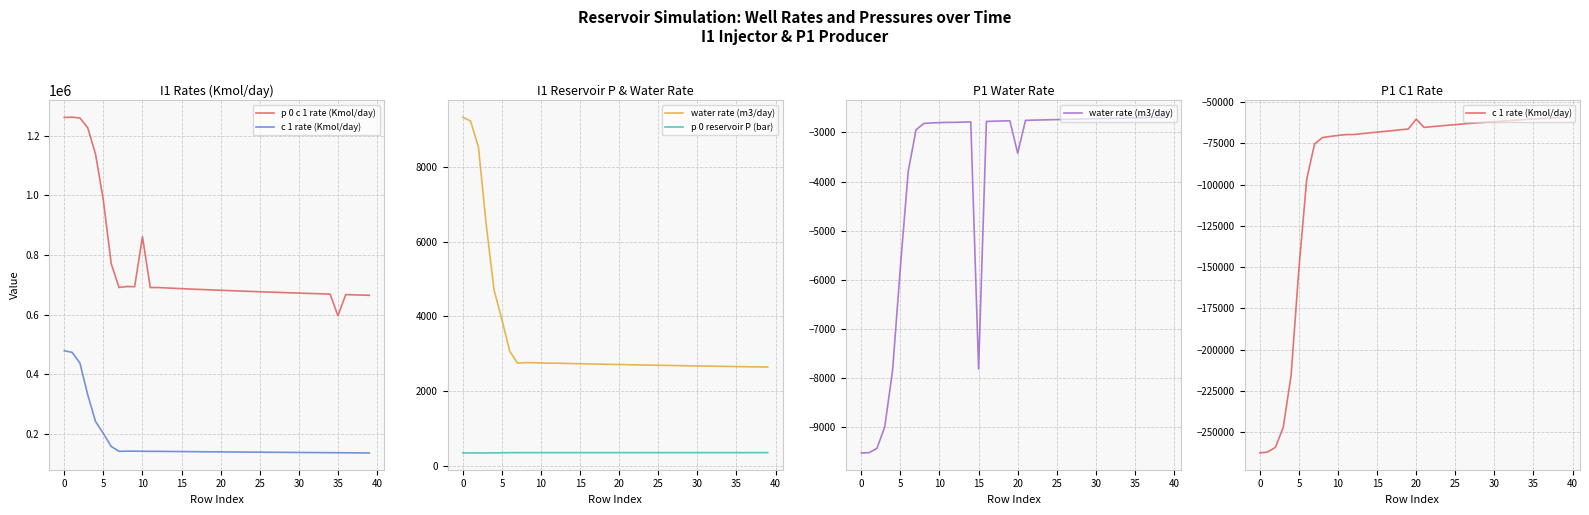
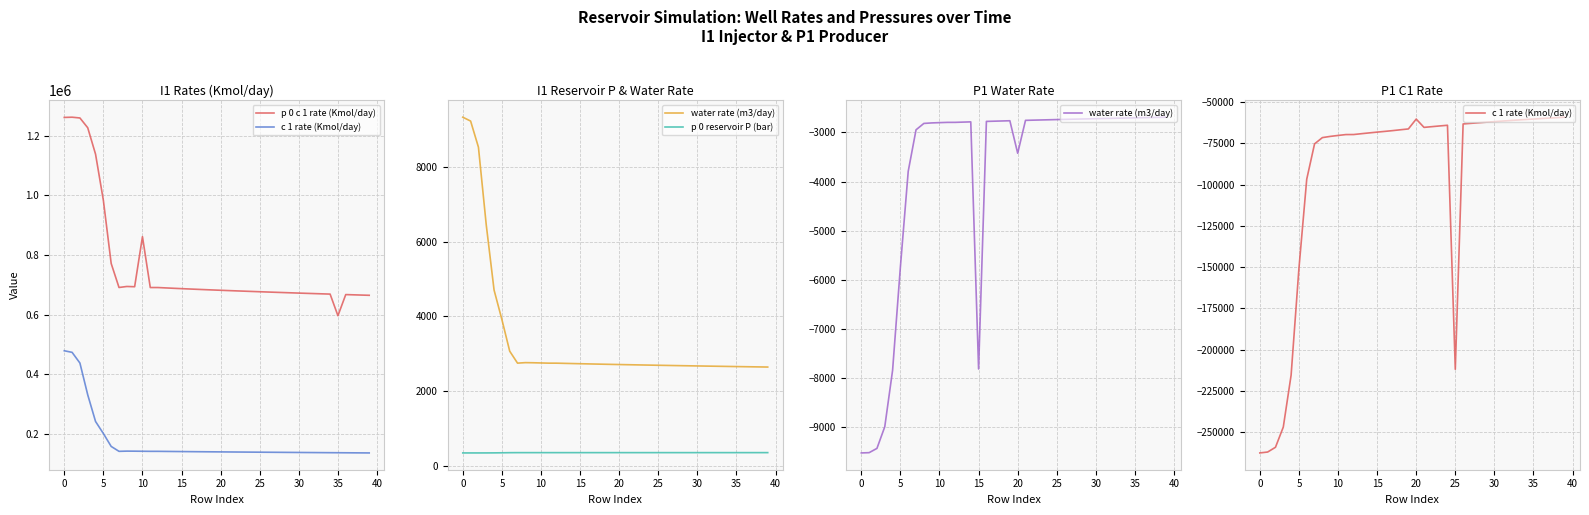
  {
    "I1 Rates (Kmol/day)": {
      "p 0 c 1 rate (Kmol/day)": {
        "0": 1260000,
        "5": 980000,
        "10": 860000,
        "15": 690000,
        "20": 680000,
        "25": 680000,
        "30": 670000,
        "35": 600000
      }
    },
    "I1 Reservoir P & Water Rate": {
      "p 0 reservoir P (bar)": {
        "0": 400,
        "5": 400,
        "10": 400,
        "15": 400,
        "20": 400,
        "25": 400,
        "30": 400,
        "35": 400
      }
    },
    "P1 Water Rate": {
      "0": -9500,
      "5": -5700,
      "10": -2800,
      "15": -7800,
      "20": -3400,
      "25": -2700
    },
    "P1 C1 Rate": {
      "0": -263000,
      "5": -151000,
      "10": -70000,
      "15": -68000,
      "20": -60000,
-     "25": -64000,
+     "25": -212000,
      "30": -62000
    }
  }
